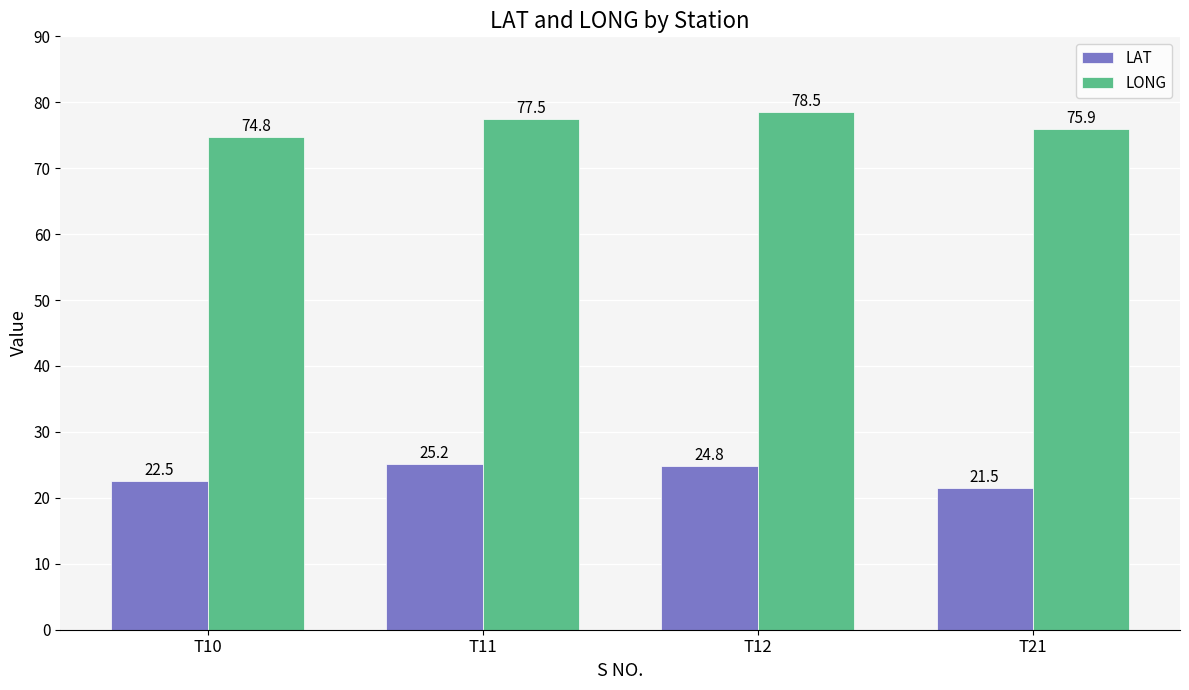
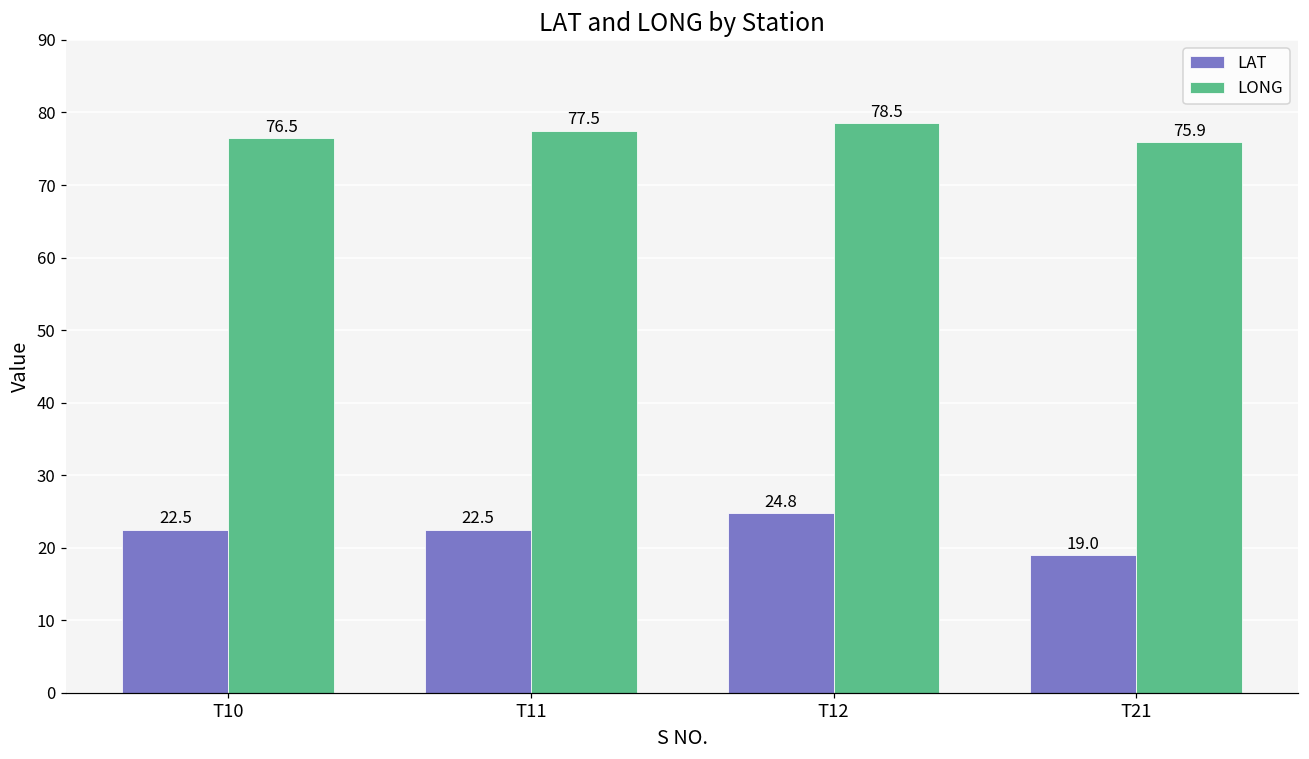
  {
    "LAT": {
      "T10": 22.5,
-     "T11": 25.2,
+     "T11": 22.5,
      "T12": 24.8,
-     "T21": 21.5
+     "T21": 19.0
    },
    "LONG": {
-     "T10": 74.8,
+     "T10": 76.5,
      "T11": 77.5,
      "T12": 78.5,
      "T21": 75.9
    }
  }
